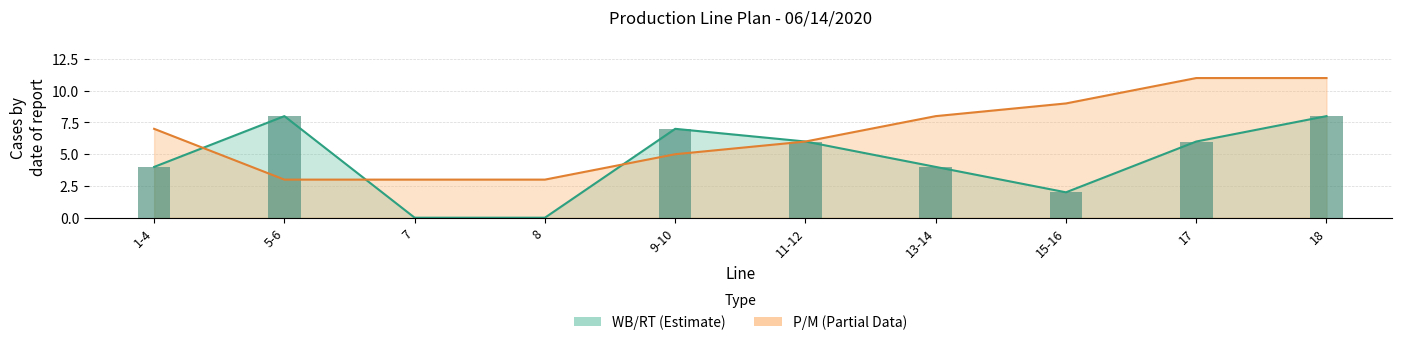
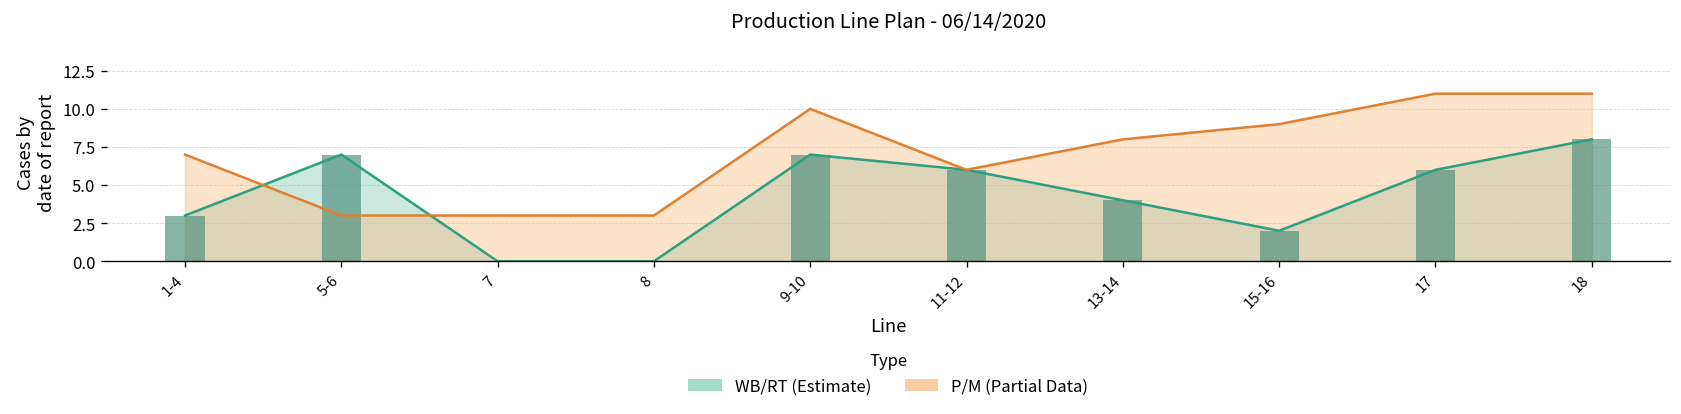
  {
    "WB/RT (Estimate)": {
-     "1-4": 4,
-     "5-6": 8,
+     "1-4": 3,
+     "5-6": 7,
      "7": 0,
      "8": 0,
      "9-10": 7,
      "13-14": 4,
      "15-16": 2,
      "17": 6,
      "18": 8
    },
    "P/M (Partial Data)": {
      "1-4": 7,
      "5-6": 3,
      "7": 3,
      "8": 3,
-     "9-10": 5,
+     "9-10": 10,
      "13-14": 8,
      "15-16": 9,
      "17": 11,
      "18": 11
    }
  }
